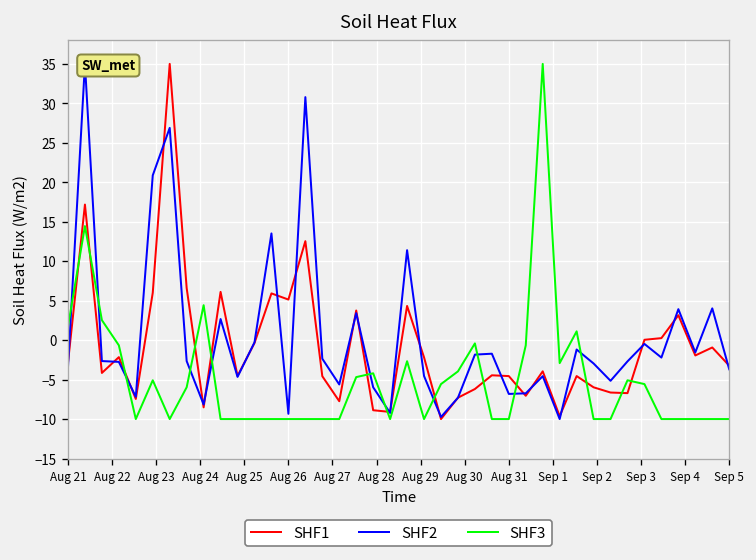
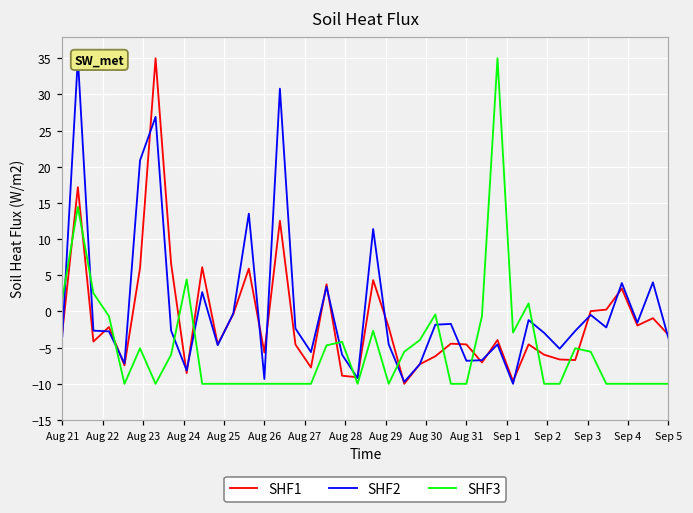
  {
    "SHF1": {
      "Aug 21": -3,
-     "Aug 26": 5,
+     "Aug 26": -6,
      "Aug 31": -5,
      "Sep 5": -3
    },
    "SHF2": {
      "Aug 21": -3,
      "Aug 26": -9,
      "Aug 31": -7,
      "Sep 5": -4
    },
    "SHF3": {
      "Aug 21": 2,
      "Aug 26": -10,
      "Aug 31": -10,
      "Sep 5": -10
    }
  }
